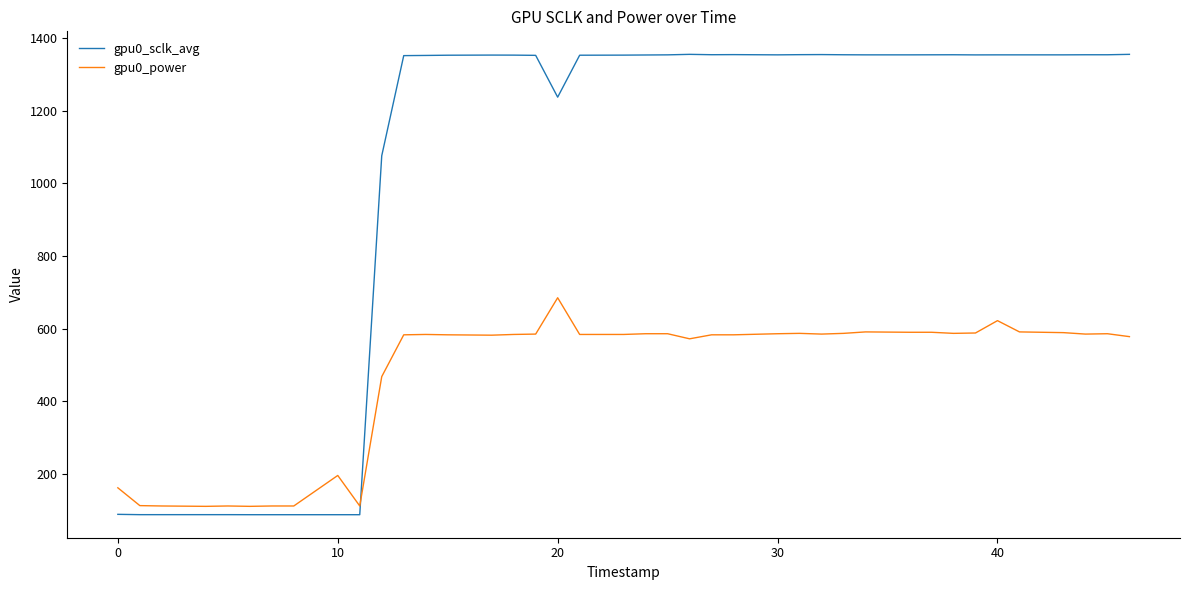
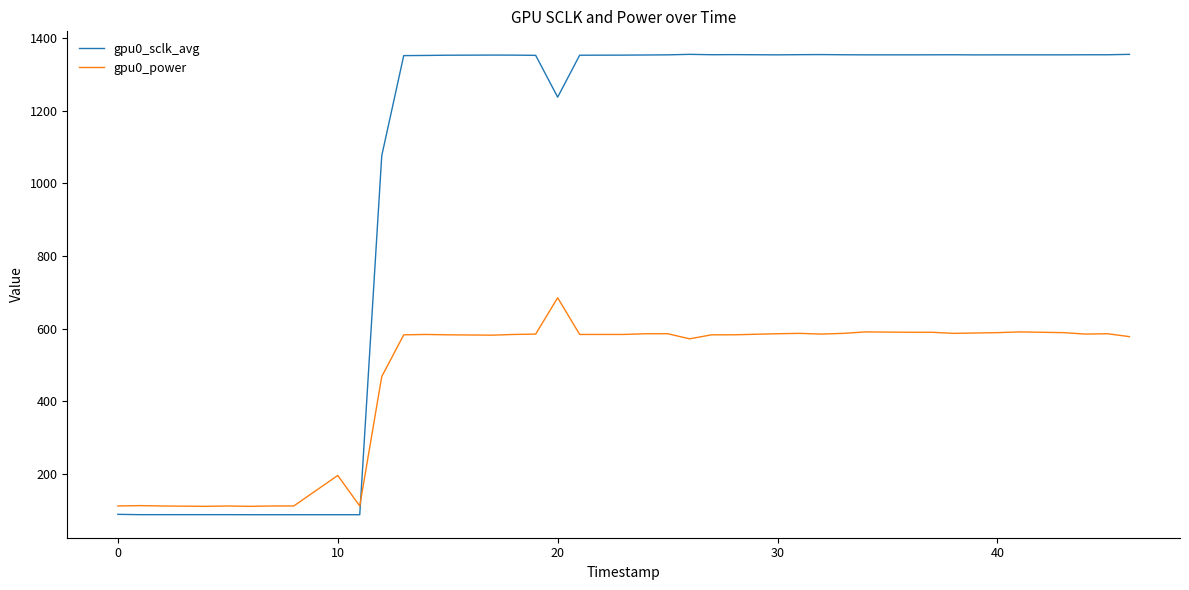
  {
    "gpu0_sclk_avg": {
      "0": 90,
      "10": 90,
      "20": 1240,
      "30": 1350,
      "40": 1350
    },
    "gpu0_power": {
-     "0": 160,
+     "0": 110,
      "10": 200,
      "20": 690,
      "30": 590,
-     "40": 620
+     "40": 590
    }
  }
